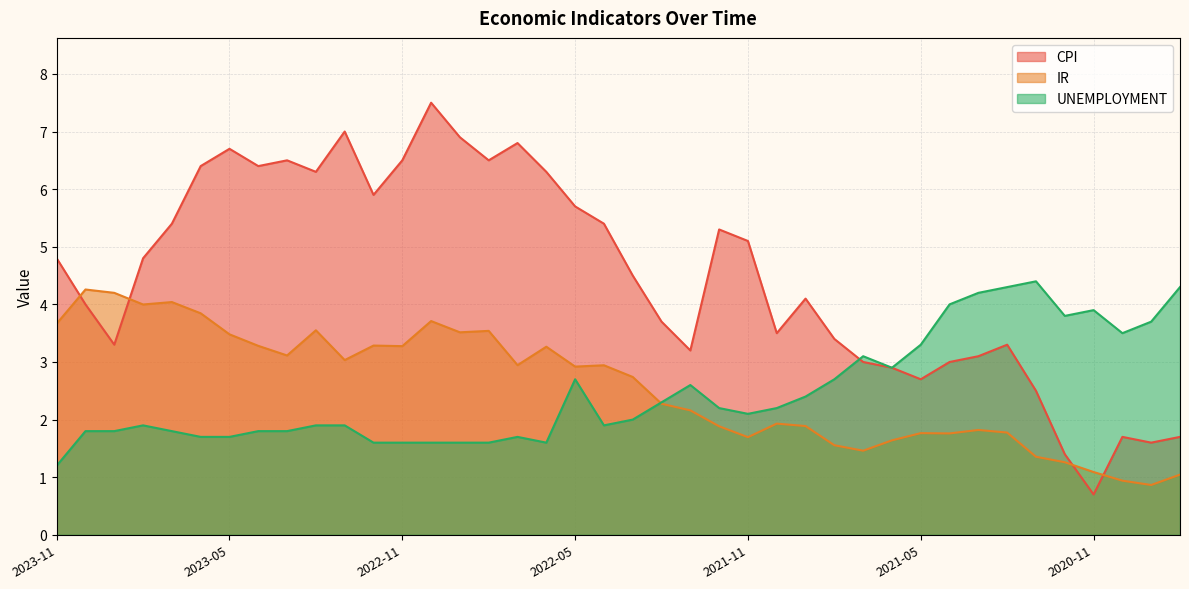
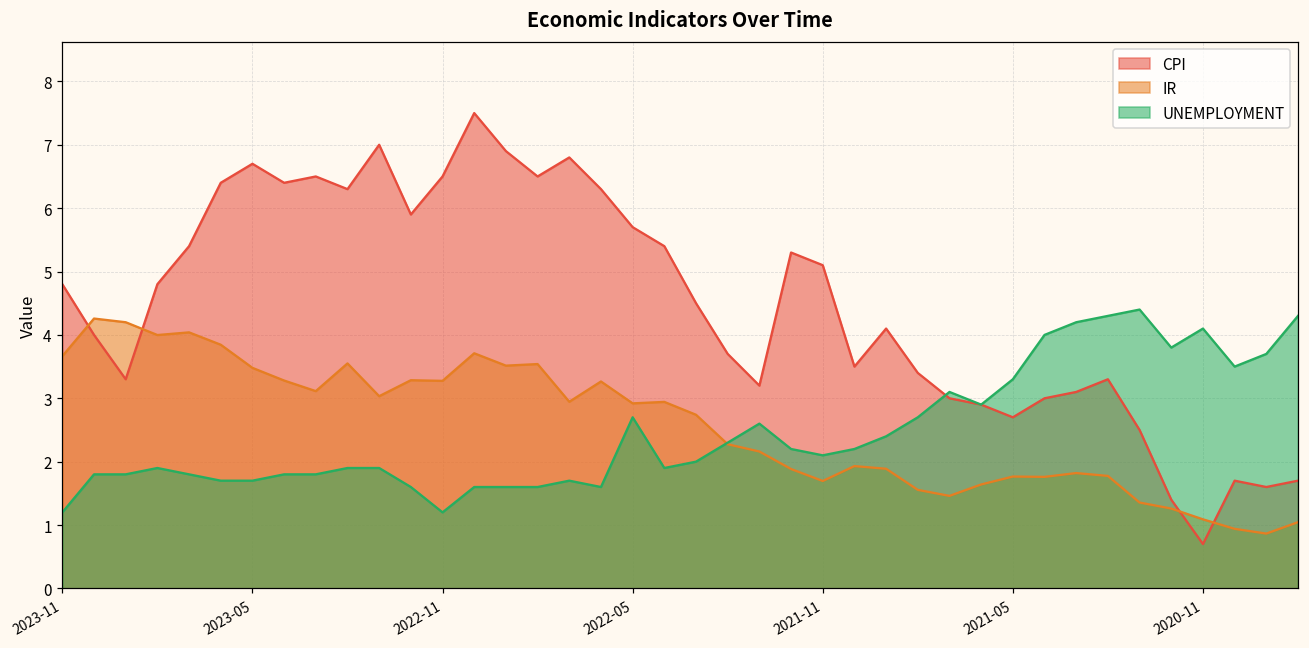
  {
    "UNEMPLOYMENT": {
      "2023-11": 1.2,
      "2023-05": 1.7,
-     "2022-11": 1.6,
+     "2022-11": 1.2,
      "2022-05": 2.7,
      "2021-11": 2.1,
      "2021-05": 3.3,
-     "2020-11": 3.9
+     "2020-11": 4.1
    }
  }
